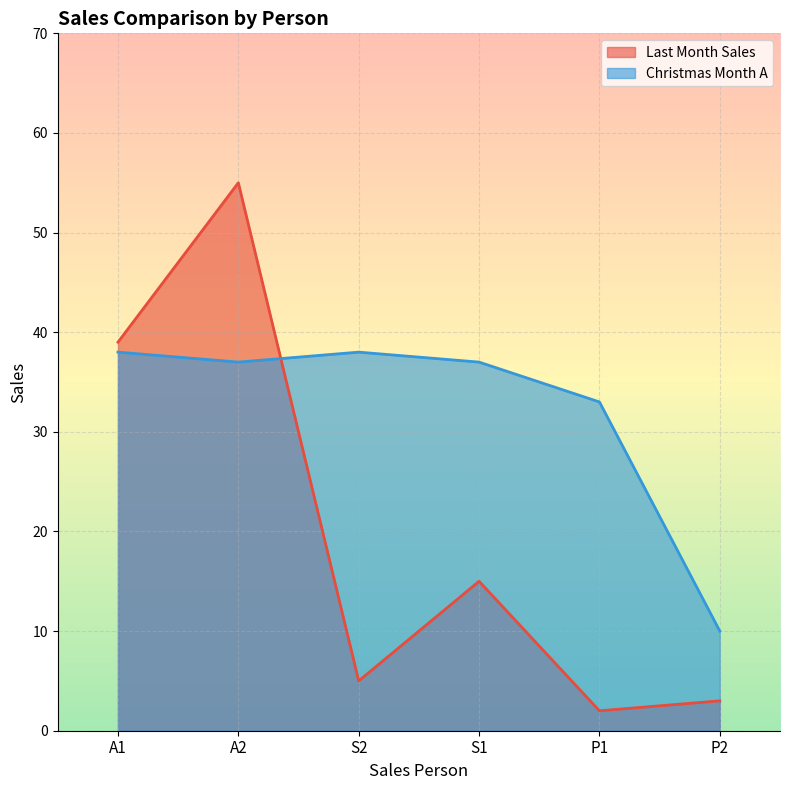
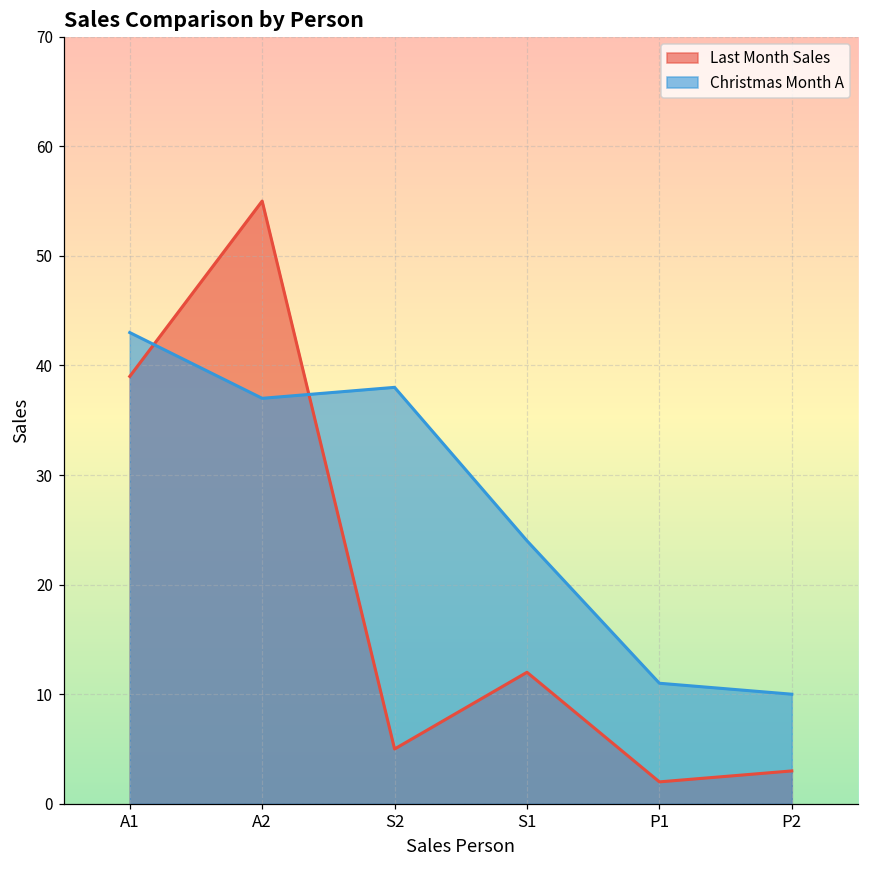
  {
    "Last Month Sales": {
      "A1": 39,
      "A2": 55,
      "S2": 5,
-     "S1": 15,
+     "S1": 12,
      "P1": 2,
      "P2": 3
    },
    "Christmas Month A": {
-     "A1": 38,
+     "A1": 43,
      "A2": 37,
      "S2": 38,
-     "S1": 37,
-     "P1": 33,
+     "S1": 24,
+     "P1": 11,
      "P2": 10
    }
  }
